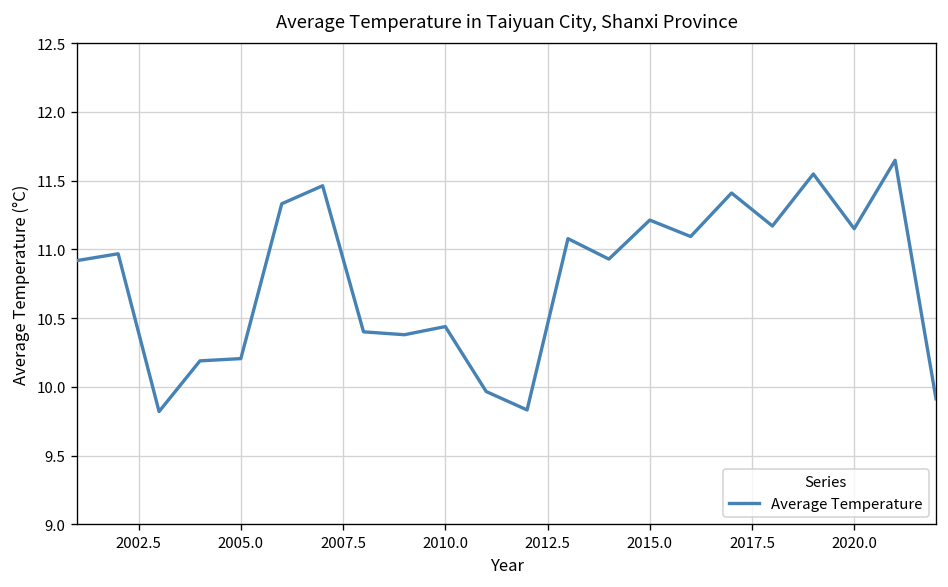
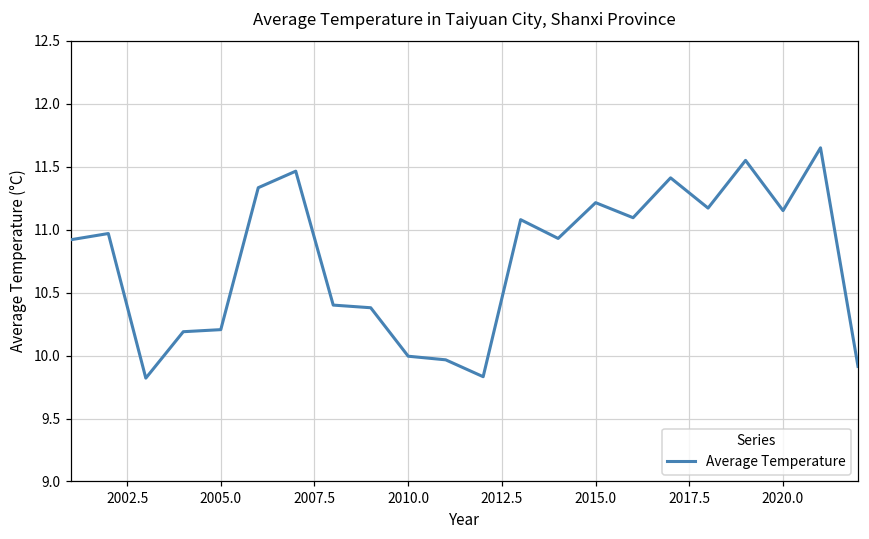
  {
    "2005.0": 10.21,
-   "2010.0": 10.44,
+   "2010.0": 9.99,
    "2015.0": 11.21,
    "2020.0": 11.15
  }
